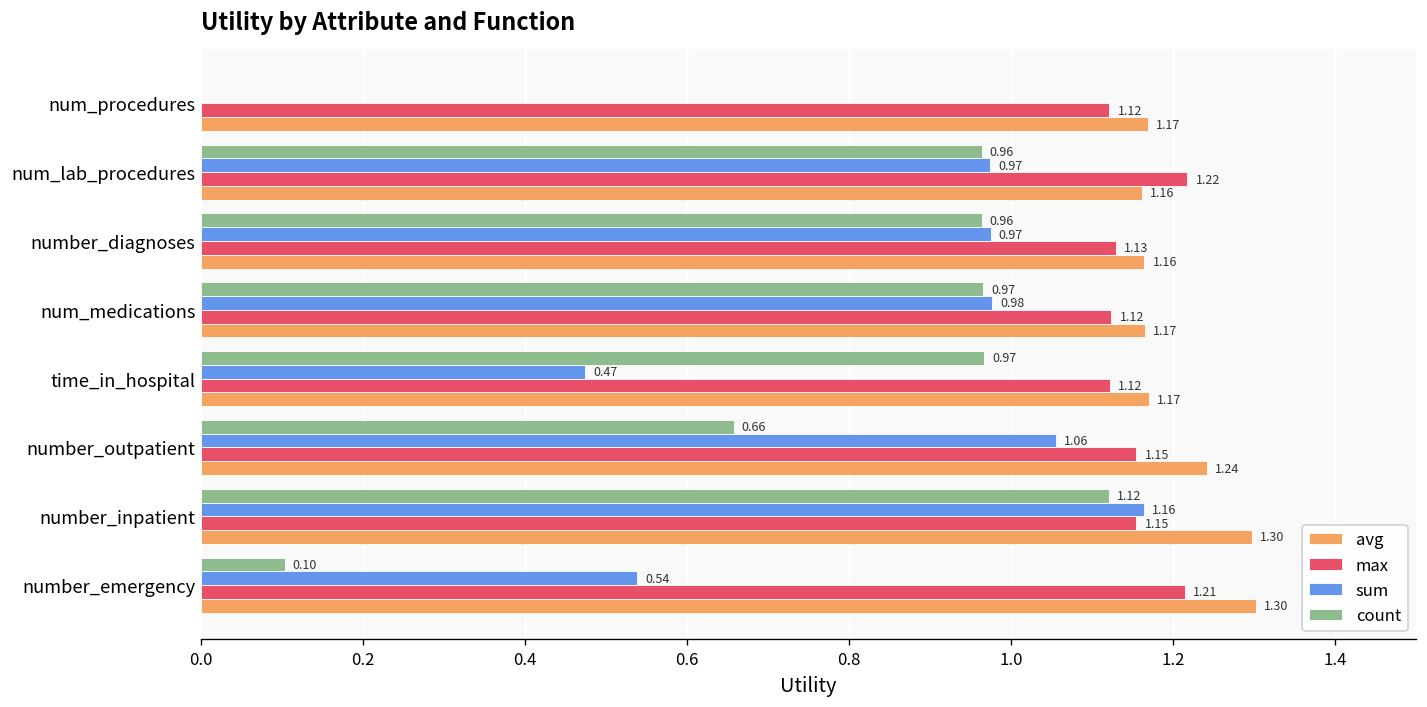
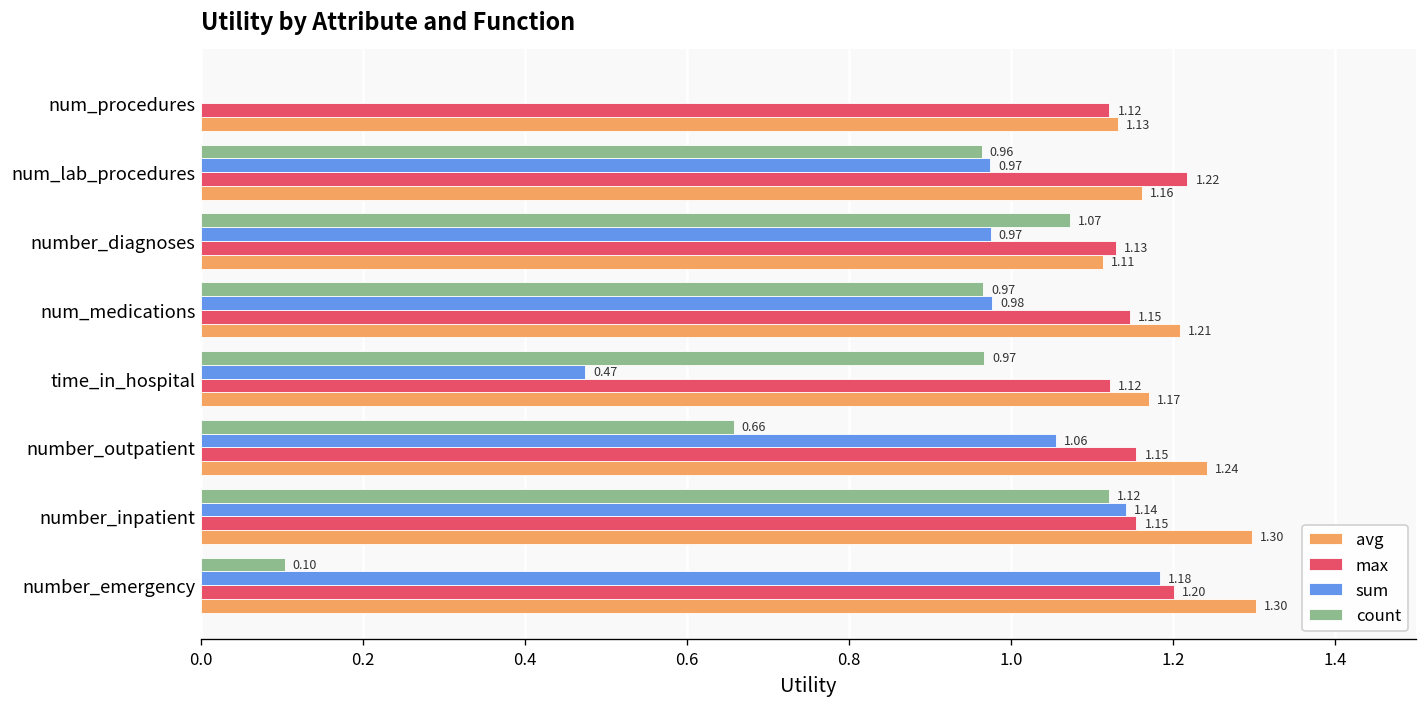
  {
    "avg": {
-     "num_procedures": 1.17,
+     "num_procedures": 1.13,
      "num_lab_procedures": 1.16,
-     "number_diagnoses": 1.16,
-     "num_medications": 1.17,
+     "number_diagnoses": 1.11,
+     "num_medications": 1.21,
      "time_in_hospital": 1.17,
      "number_outpatient": 1.24,
      "number_inpatient": 1.30,
      "number_emergency": 1.30
    },
    "max": {
      "num_procedures": 1.12,
      "num_lab_procedures": 1.22,
      "number_diagnoses": 1.13,
-     "num_medications": 1.12,
+     "num_medications": 1.15,
      "time_in_hospital": 1.12,
      "number_outpatient": 1.15,
      "number_inpatient": 1.15,
-     "number_emergency": 1.21
+     "number_emergency": 1.20
    },
    "sum": {
      "num_lab_procedures": 0.97,
      "number_diagnoses": 0.97,
      "num_medications": 0.98,
      "time_in_hospital": 0.47,
      "number_outpatient": 1.06,
-     "number_inpatient": 1.16,
-     "number_emergency": 0.54
+     "number_inpatient": 1.14,
+     "number_emergency": 1.18
    },
    "count": {
      "num_lab_procedures": 0.96,
-     "number_diagnoses": 0.96,
+     "number_diagnoses": 1.07,
      "num_medications": 0.97,
      "time_in_hospital": 0.97,
      "number_outpatient": 0.66,
      "number_inpatient": 1.12,
      "number_emergency": 0.10
    }
  }
